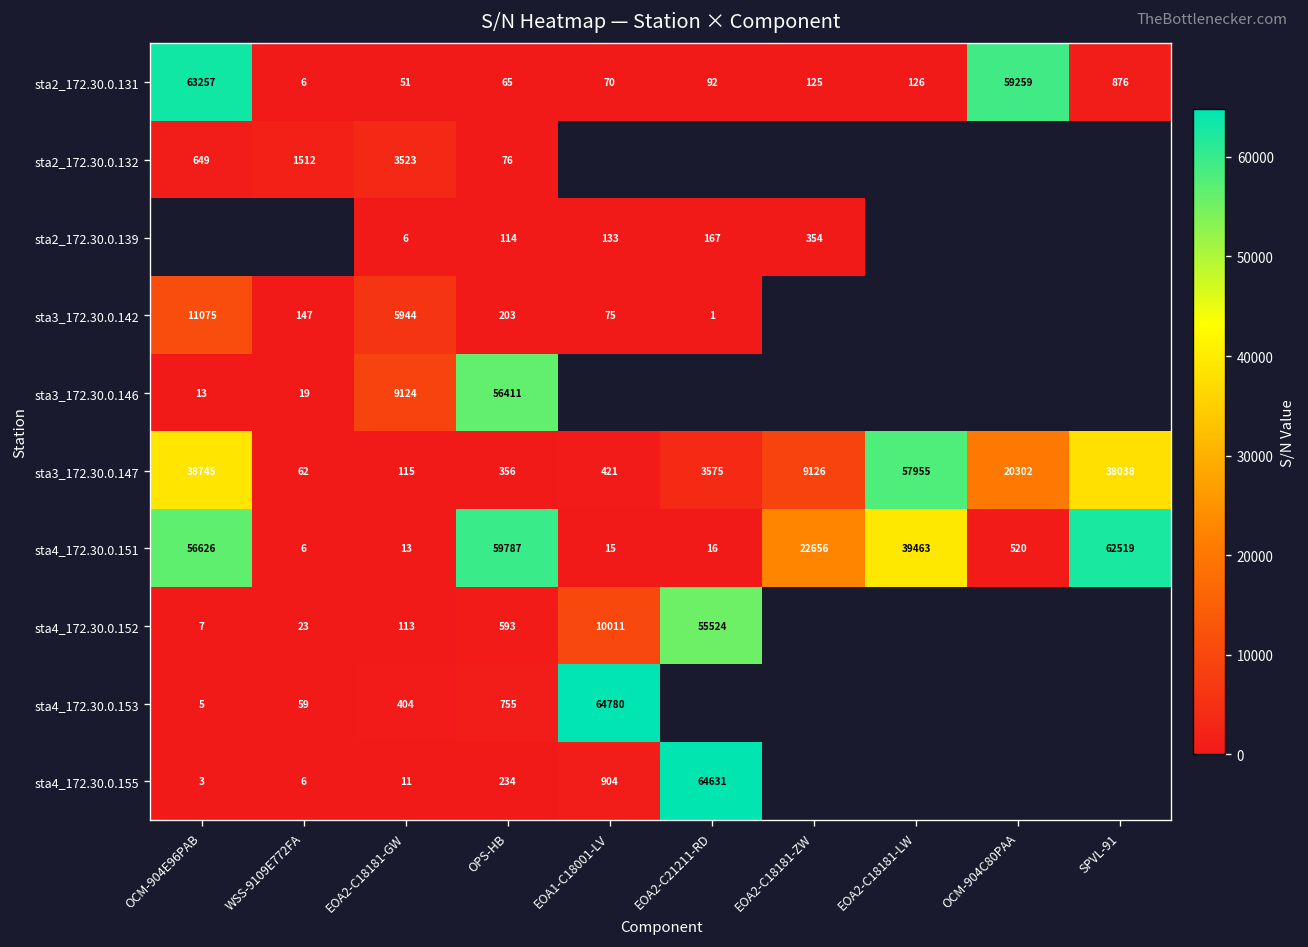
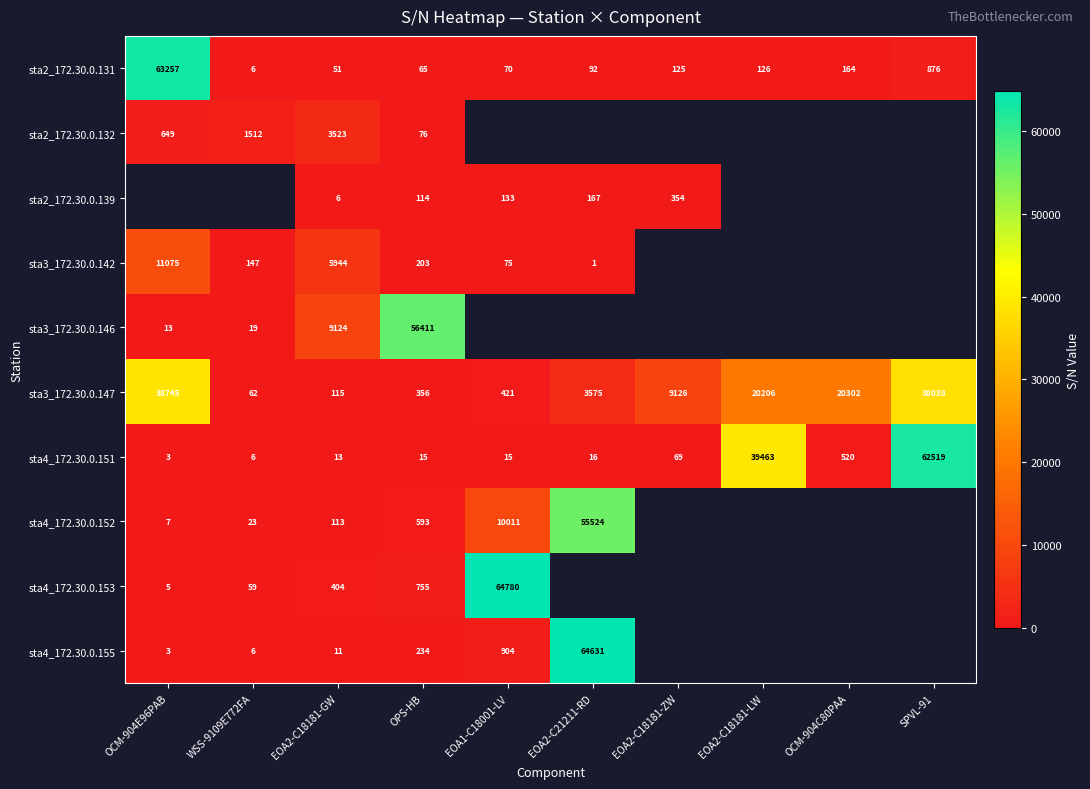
  {
    "sta2_172.30.0.131": {
      "OCM-904E96PAB": 63257,
      "WSS-9109E772FA": 6,
      "EOA2-C18181-GW": 51,
      "OPS-HB": 65,
      "EOA1-C18001-LV": 70,
      "EOA2-C21211-RD": 92,
      "EOA2-C18181-ZW": 125,
      "EOA2-C18181-LW": 126,
-     "OCM-904C80PAA": 59259,
+     "OCM-904C80PAA": 164,
      "SPVL-91": 876
    },
    "sta2_172.30.0.132": {
      "OCM-904E96PAB": 649,
      "WSS-9109E772FA": 1512,
      "EOA2-C18181-GW": 3523,
      "OPS-HB": 76
    },
    "sta2_172.30.0.139": {
      "EOA2-C18181-GW": 6,
      "OPS-HB": 114,
      "EOA1-C18001-LV": 133,
      "EOA2-C21211-RD": 167,
      "EOA2-C18181-ZW": 354
    },
    "sta3_172.30.0.142": {
      "OCM-904E96PAB": 11075,
      "WSS-9109E772FA": 147,
      "EOA2-C18181-GW": 5944,
      "OPS-HB": 203,
      "EOA1-C18001-LV": 75,
      "EOA2-C21211-RD": 1
    },
    "sta3_172.30.0.146": {
      "OCM-904E96PAB": 13,
      "WSS-9109E772FA": 19,
      "EOA2-C18181-GW": 9124,
      "OPS-HB": 56411
    },
    "sta3_172.30.0.147": {
      "OCM-904E96PAB": 38745,
      "WSS-9109E772FA": 62,
      "EOA2-C18181-GW": 115,
      "OPS-HB": 356,
      "EOA1-C18001-LV": 421,
      "EOA2-C21211-RD": 3575,
      "EOA2-C18181-ZW": 9126,
-     "EOA2-C18181-LW": 57955,
+     "EOA2-C18181-LW": 20206,
      "OCM-904C80PAA": 20302,
      "SPVL-91": 38038
    },
    "sta4_172.30.0.151": {
-     "OCM-904E96PAB": 56626,
+     "OCM-904E96PAB": 3,
      "WSS-9109E772FA": 6,
      "EOA2-C18181-GW": 13,
-     "OPS-HB": 59787,
+     "OPS-HB": 15,
      "EOA1-C18001-LV": 15,
      "EOA2-C21211-RD": 16,
-     "EOA2-C18181-ZW": 22656,
+     "EOA2-C18181-ZW": 69,
      "EOA2-C18181-LW": 39463,
      "OCM-904C80PAA": 520,
      "SPVL-91": 62519
    },
    "sta4_172.30.0.152": {
      "OCM-904E96PAB": 7,
      "WSS-9109E772FA": 23,
      "EOA2-C18181-GW": 113,
      "OPS-HB": 593,
      "EOA1-C18001-LV": 10011,
      "EOA2-C21211-RD": 55524
    },
    "sta4_172.30.0.153": {
      "OCM-904E96PAB": 5,
      "WSS-9109E772FA": 59,
      "EOA2-C18181-GW": 404,
      "OPS-HB": 755,
      "EOA1-C18001-LV": 64780
    },
    "sta4_172.30.0.155": {
      "OCM-904E96PAB": 3,
      "WSS-9109E772FA": 6,
      "EOA2-C18181-GW": 11,
      "OPS-HB": 234,
      "EOA1-C18001-LV": 904,
      "EOA2-C21211-RD": 64631
    }
  }
